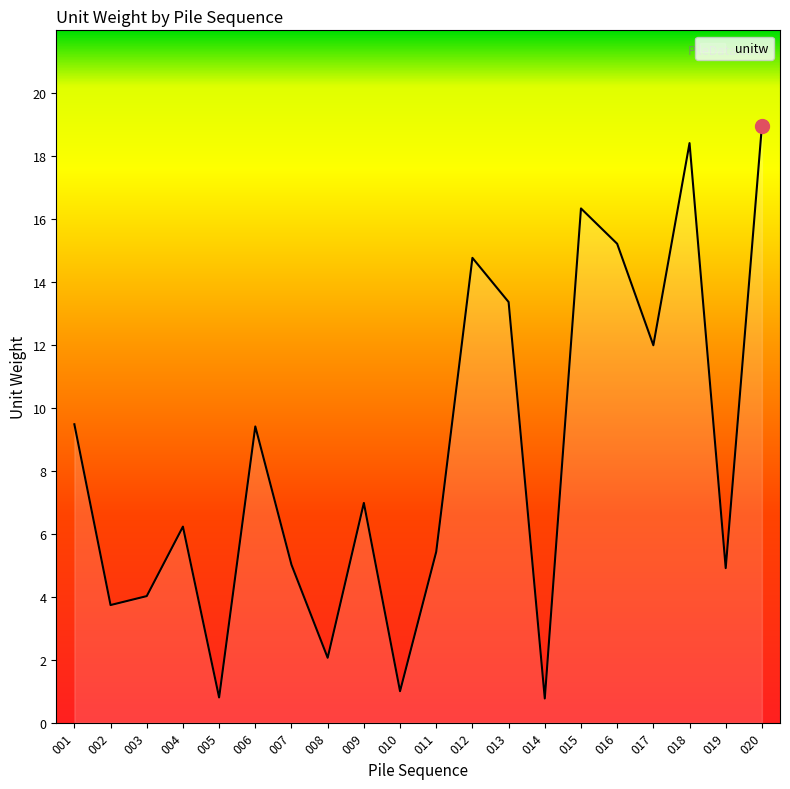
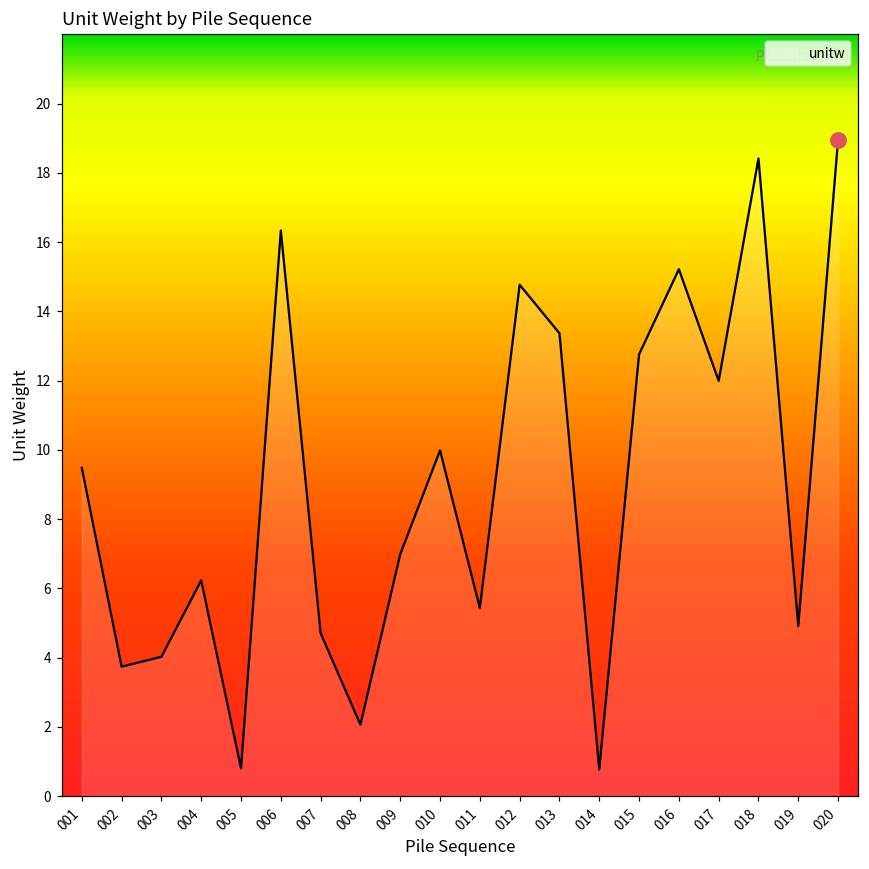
  {
    "unitw": {
      "001": 9.5,
      "002": 3.7,
      "003": 4.0,
      "004": 6.2,
      "005": 0.8,
-     "006": 9.4,
-     "007": 5.0,
+     "006": 16.3,
+     "007": 4.7,
      "008": 2.1,
      "009": 7.0,
-     "010": 1.0,
+     "010": 10.0,
      "011": 5.4,
      "012": 14.8,
      "013": 13.4,
      "014": 0.8,
-     "015": 16.3,
+     "015": 12.8,
      "016": 15.2,
      "017": 12.0,
      "018": 18.4,
      "019": 4.9
    }
  }
